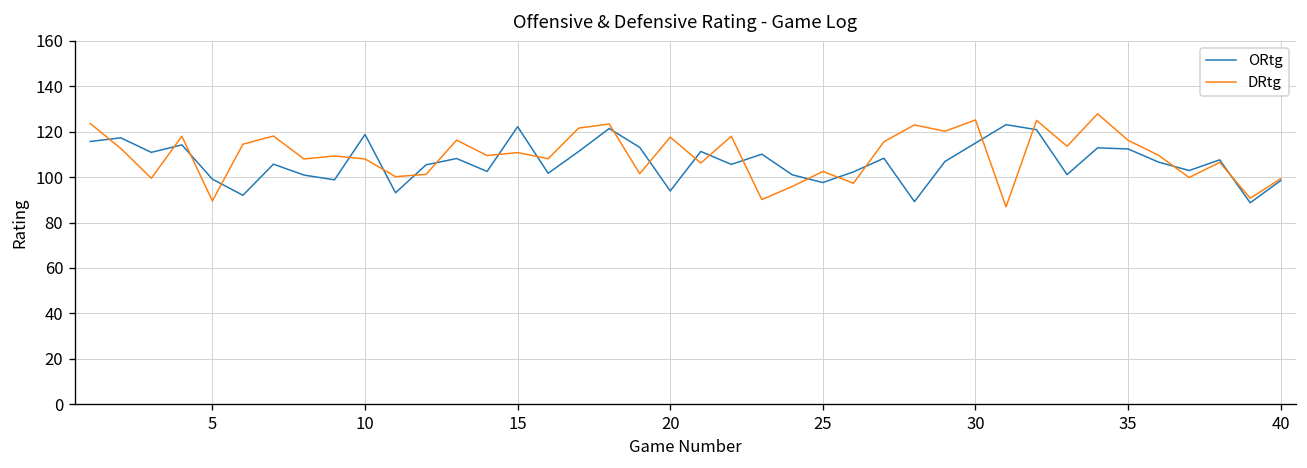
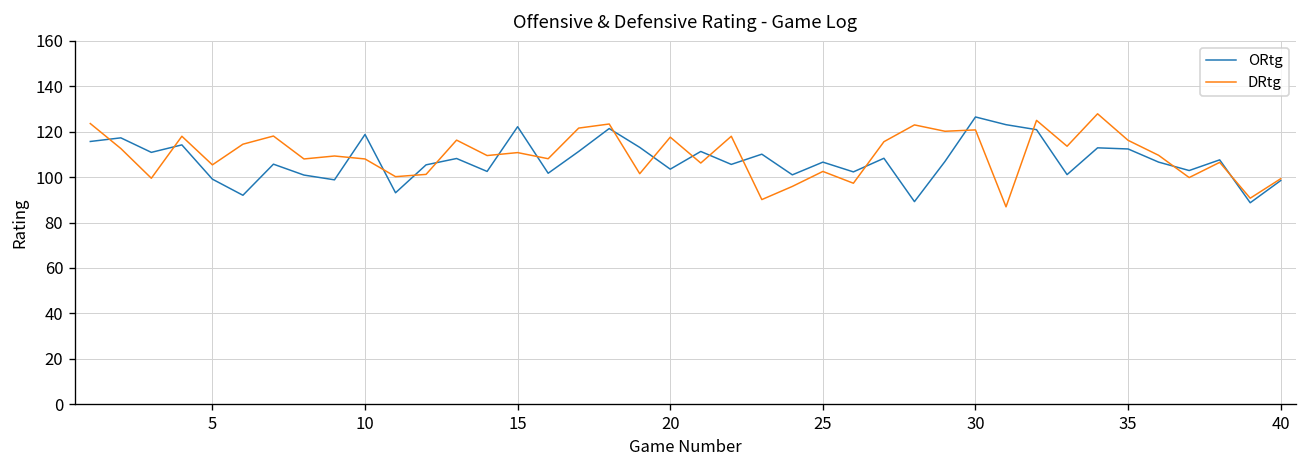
  {
    "ORtg": {
      "5": 99,
      "10": 119,
      "15": 122,
-     "20": 94,
-     "25": 98,
-     "30": 115,
+     "20": 104,
+     "25": 107,
+     "30": 127,
      "35": 112
    },
    "DRtg": {
-     "5": 90,
+     "5": 105,
      "10": 108,
      "15": 111,
      "20": 118,
      "25": 103,
-     "30": 125,
+     "30": 121,
      "35": 116
    }
  }
